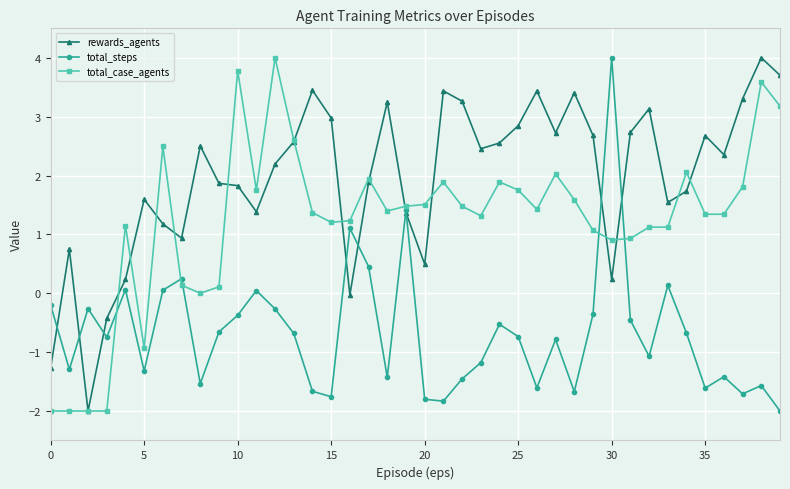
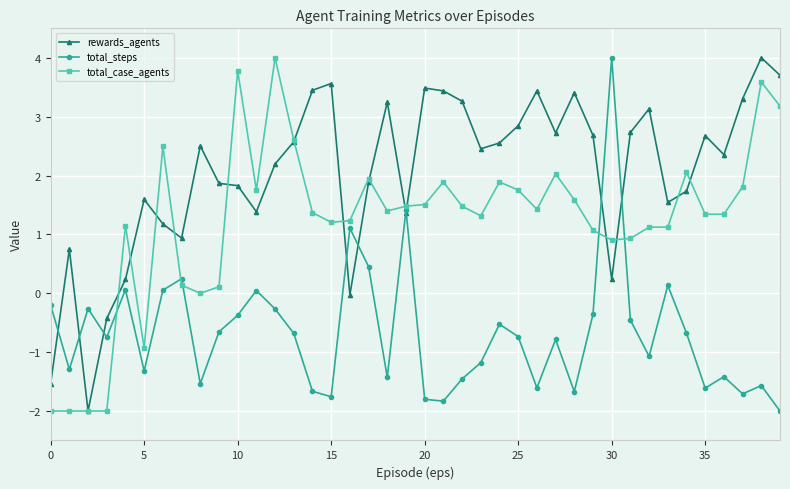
  {
    "rewards_agents": {
-     "0": -1.3,
+     "0": -1.5,
      "5": 1.6,
      "10": 1.8,
-     "15": 3.0,
-     "20": 0.5,
+     "15": 3.6,
+     "20": 3.5,
      "25": 2.8,
      "30": 0.2,
      "35": 2.7
    }
  }
